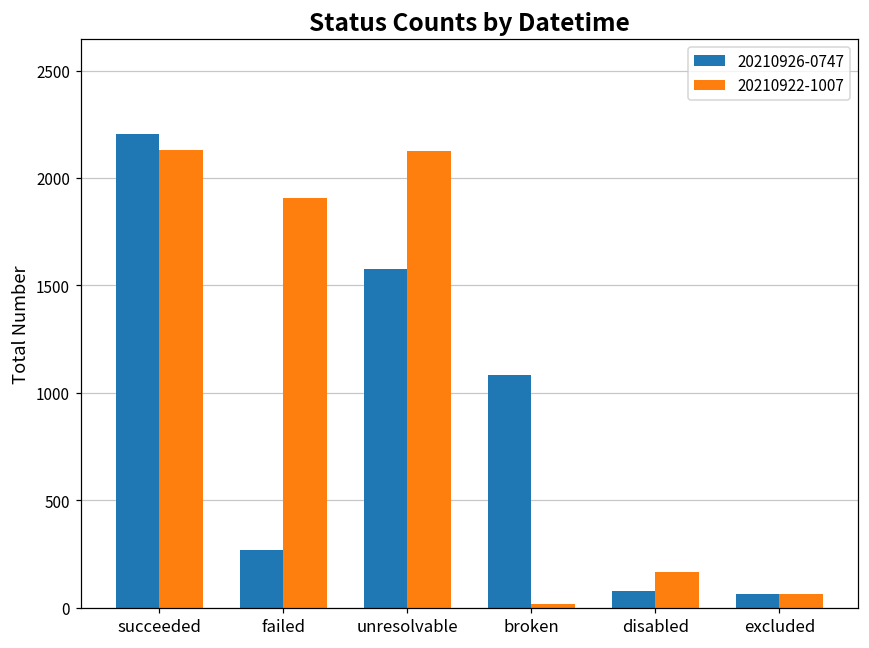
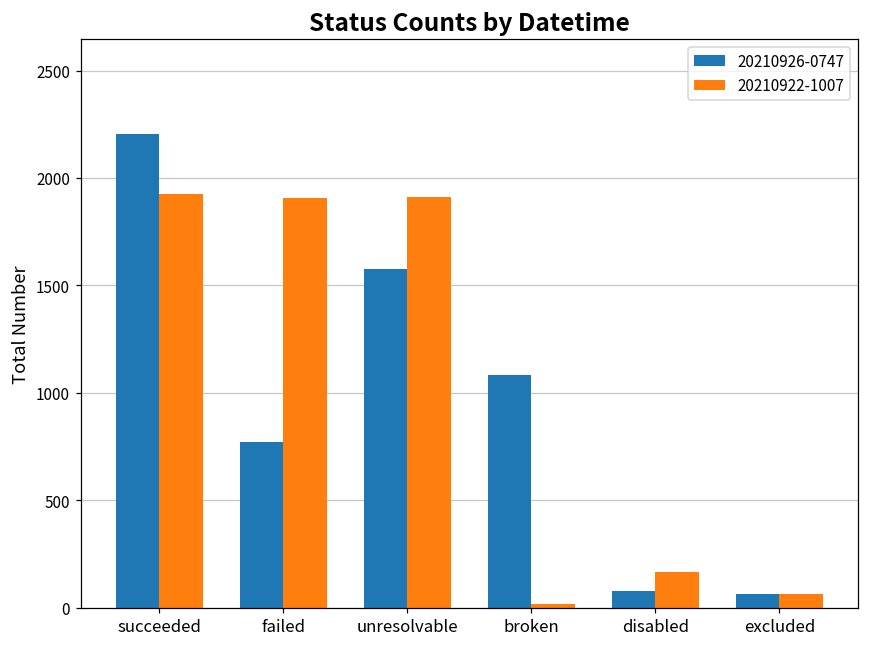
  {
    "20210926-0747": {
      "succeeded": 2210,
-     "failed": 270,
+     "failed": 770,
      "unresolvable": 1580,
      "broken": 1080,
      "disabled": 80,
      "excluded": 60
    },
    "20210922-1007": {
-     "succeeded": 2130,
+     "succeeded": 1920,
      "failed": 1910,
-     "unresolvable": 2130,
+     "unresolvable": 1910,
      "broken": 20,
      "disabled": 170,
      "excluded": 60
    }
  }
